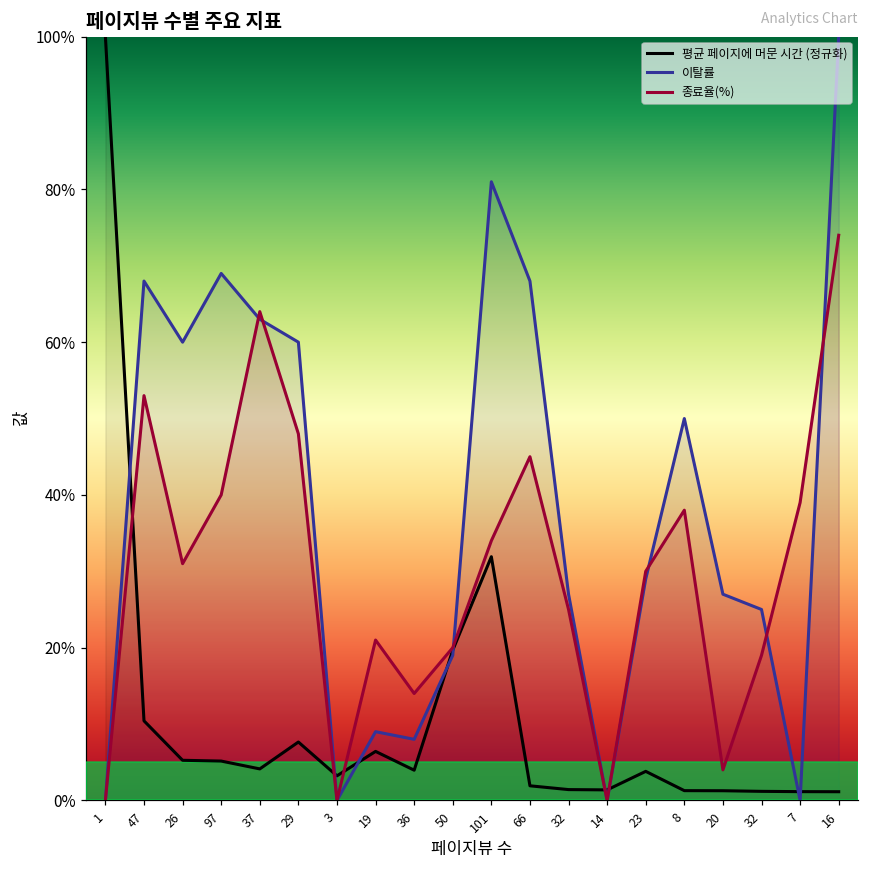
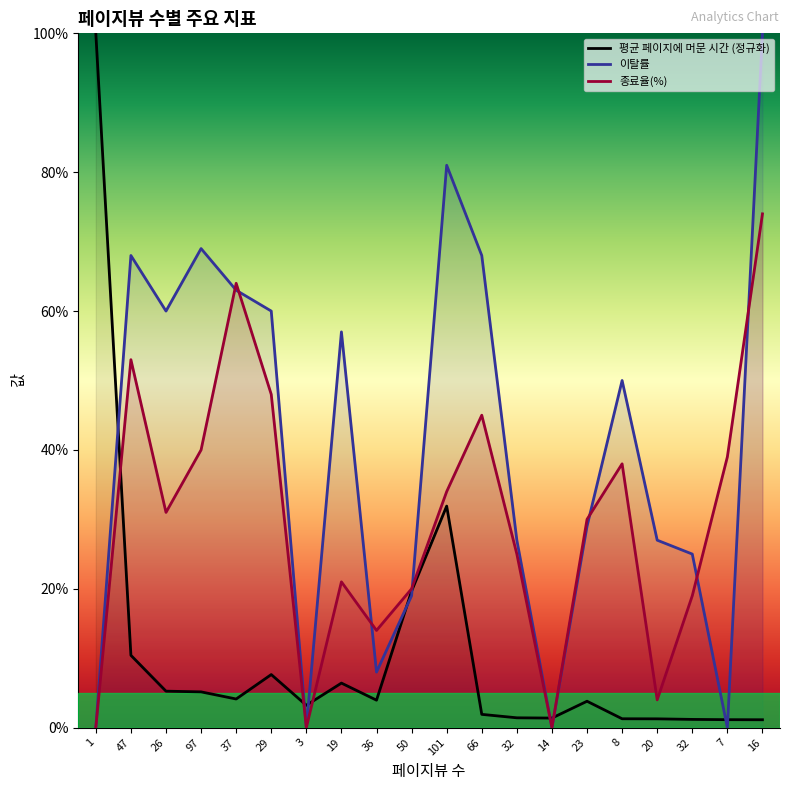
  {
    "평균 페이지에 머문 시간 (정규화)": {
      "1": "100%",
      "47": "10%",
      "26": "5%",
      "97": "5%",
      "29": "8%",
      "19": "6%",
      "101": "32%"
    },
    "이탈률": {
      "47": "68%",
      "26": "60%",
      "97": "69%",
      "37": "63%",
      "29": "60%",
-     "19": "9%",
+     "19": "57%",
      "36": "8%",
      "50": "19%",
      "101": "81%",
      "66": "68%",
      "23": "29%",
      "8": "50%",
      "20": "27%",
      "16": "100%"
    },
    "종료율(%)": {
      "47": "53%",
      "26": "31%",
      "97": "40%",
      "37": "64%",
      "29": "48%",
      "19": "21%",
      "36": "14%",
      "101": "34%",
      "66": "45%",
      "23": "30%",
      "8": "38%",
      "7": "39%",
      "16": "74%"
    }
  }
